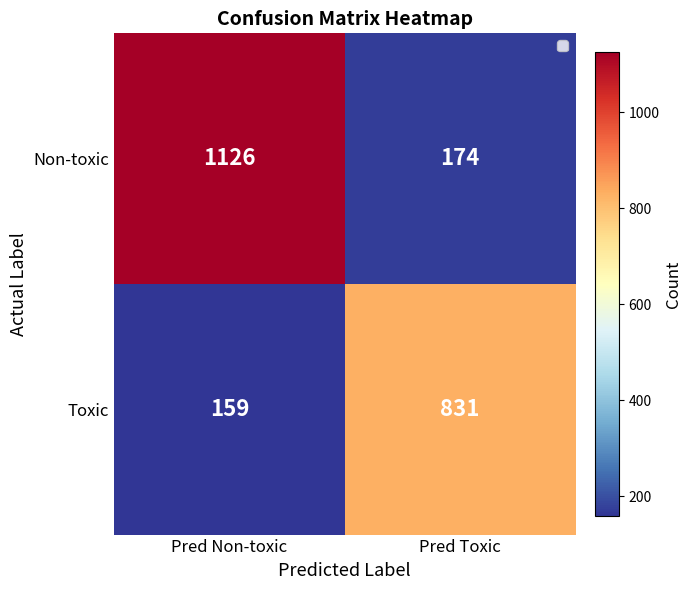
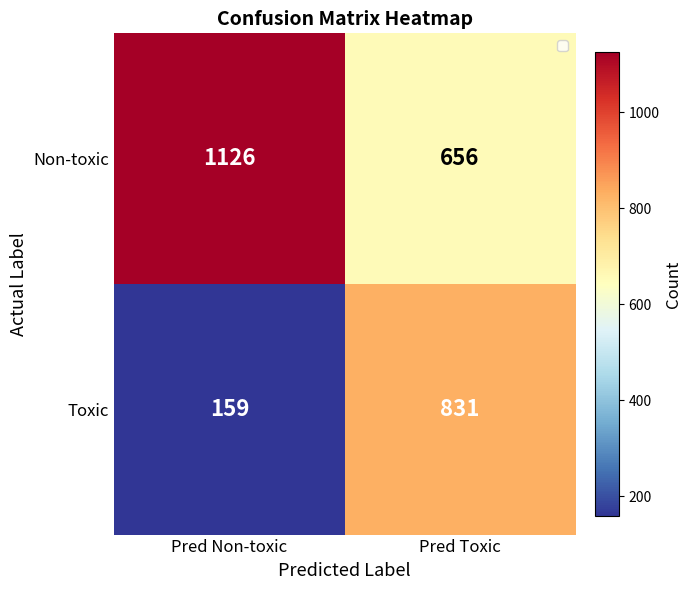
  {
    "Non-toxic": {
      "Pred Non-toxic": 1126,
-     "Pred Toxic": 174
+     "Pred Toxic": 656
    },
    "Toxic": {
      "Pred Non-toxic": 159,
      "Pred Toxic": 831
    }
  }
